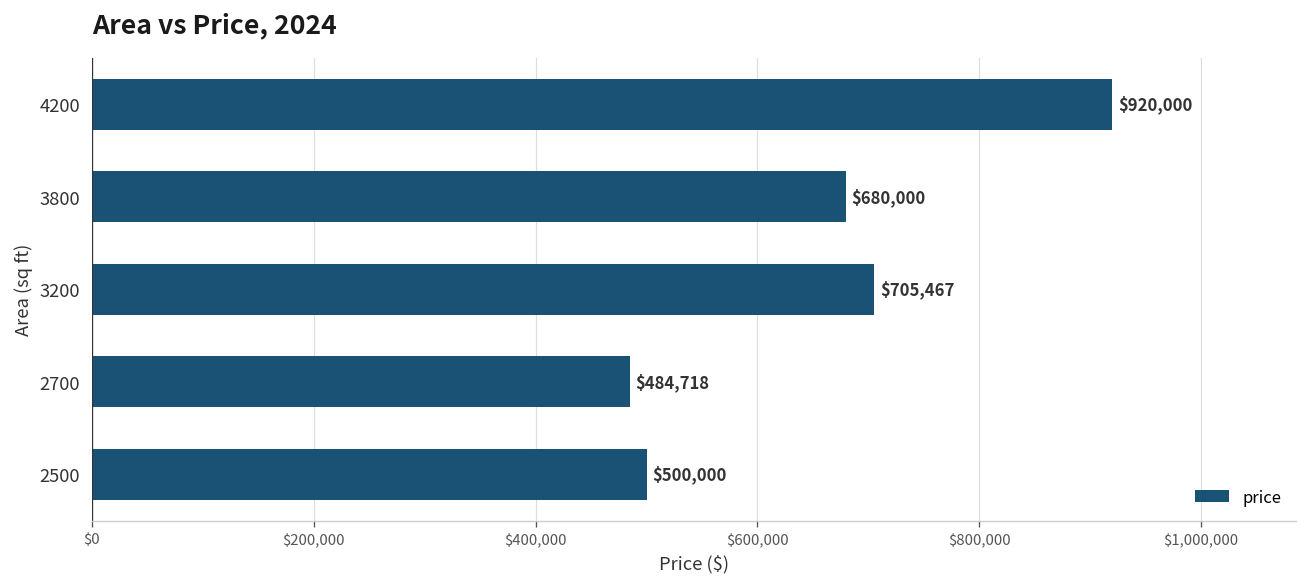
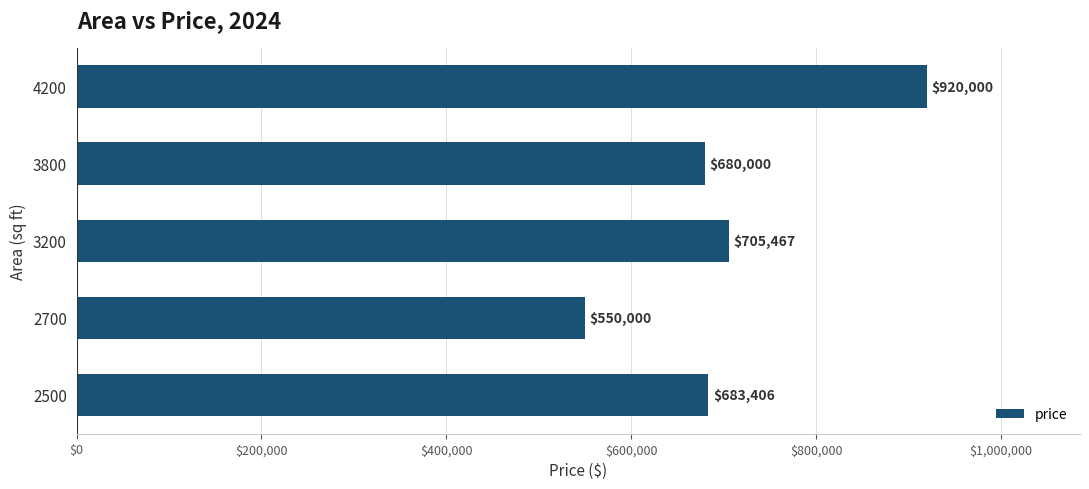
  {
    "4200": "$920,000",
    "3800": "$680,000",
    "3200": "$705,467",
-   "2700": "$484,718",
-   "2500": "$500,000"
+   "2700": "$550,000",
+   "2500": "$683,406"
  }
